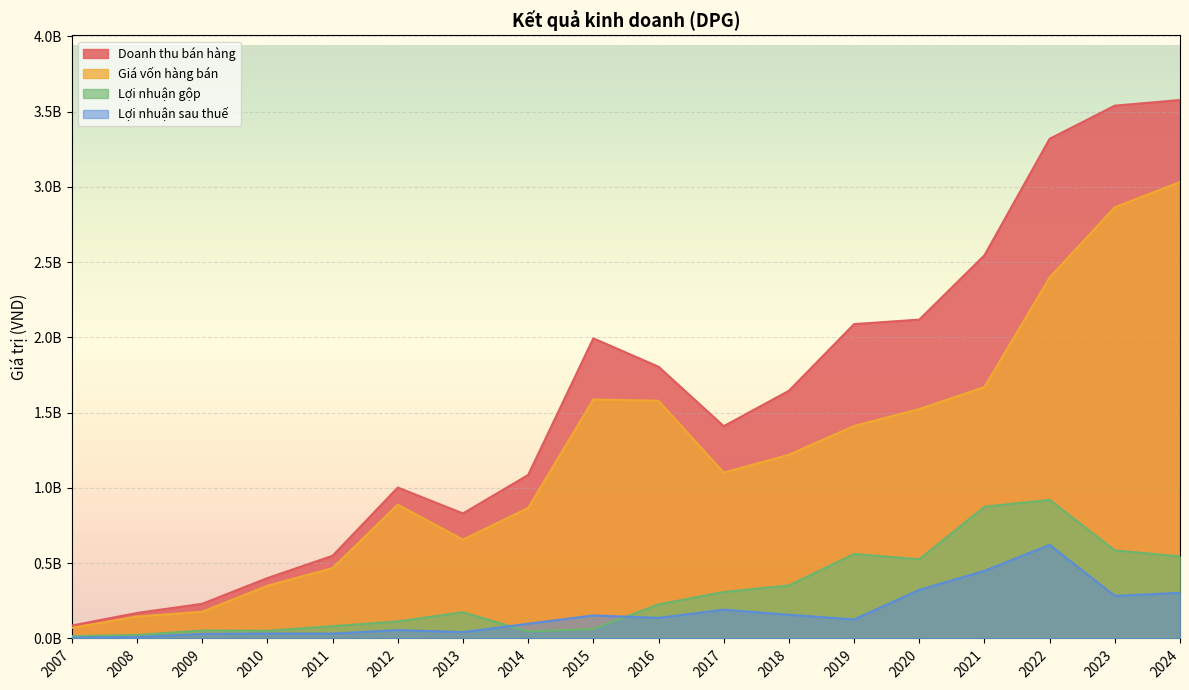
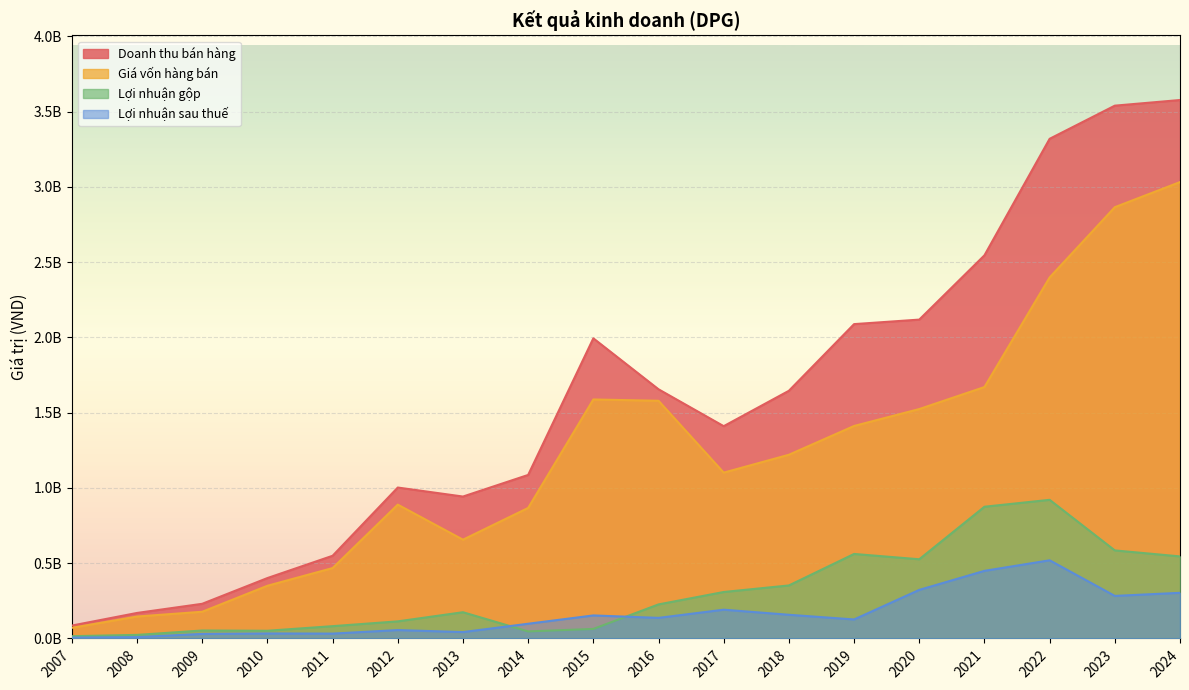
  {
    "Doanh thu bán hàng": {
      "2008": 170000000,
      "2009": 230000000,
      "2010": 400000000,
      "2011": 550000000,
      "2012": 1000000000,
-     "2013": 830000000,
+     "2013": 940000000,
      "2014": 1090000000,
      "2015": 1990000000,
-     "2016": 1810000000,
+     "2016": 1660000000,
      "2017": 1410000000,
      "2018": 1650000000,
      "2019": 2090000000,
      "2020": 2120000000,
      "2021": 2550000000,
      "2022": 3320000000,
      "2023": 3540000000,
      "2024": 3580000000
    },
    "Giá vốn hàng bán": {
      "2008": 150000000,
      "2009": 180000000,
      "2010": 350000000,
      "2011": 470000000,
      "2012": 890000000,
      "2013": 660000000,
      "2014": 870000000,
      "2015": 1590000000,
      "2016": 1580000000,
      "2017": 1100000000,
      "2018": 1220000000,
      "2019": 1410000000,
      "2020": 1520000000,
      "2021": 1670000000,
      "2022": 2400000000,
      "2023": 2870000000,
      "2024": 3030000000
    },
    "Lợi nhuận gộp": {
      "2009": 50000000,
      "2010": 50000000,
      "2011": 80000000,
      "2012": 110000000,
      "2013": 170000000,
      "2014": 50000000,
      "2015": 60000000,
      "2016": 230000000,
      "2017": 310000000,
      "2018": 350000000,
      "2019": 560000000,
      "2020": 530000000,
      "2021": 880000000,
      "2022": 920000000,
      "2023": 580000000,
      "2024": 550000000
    },
    "Lợi nhuận sau thuế": {
      "2009": 30000000,
      "2010": 30000000,
      "2011": 30000000,
      "2012": 60000000,
      "2013": 40000000,
      "2014": 100000000,
      "2015": 150000000,
      "2016": 140000000,
      "2017": 190000000,
      "2018": 160000000,
      "2019": 130000000,
      "2020": 320000000,
      "2021": 450000000,
-     "2022": 620000000,
+     "2022": 520000000,
      "2023": 280000000,
      "2024": 300000000
    }
  }
